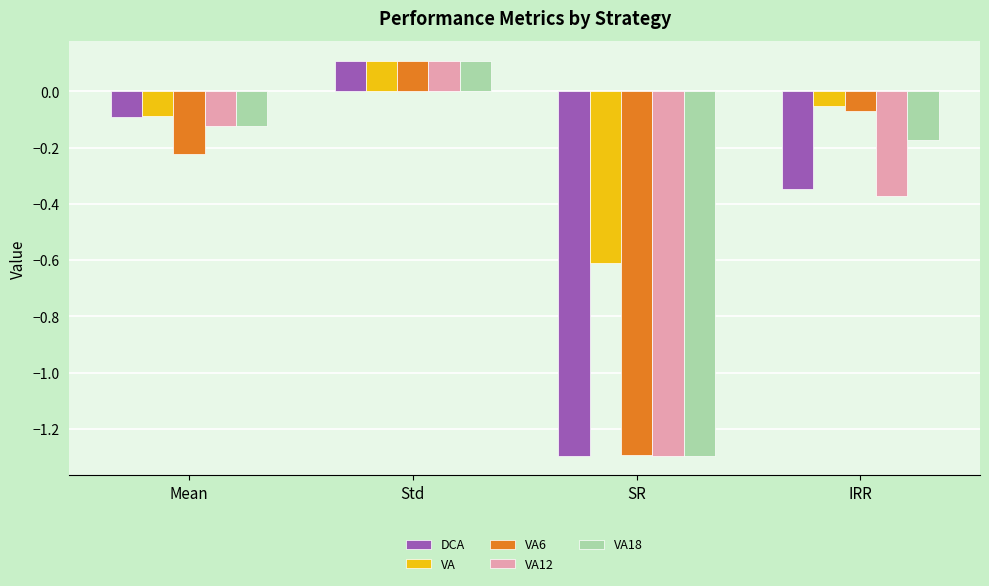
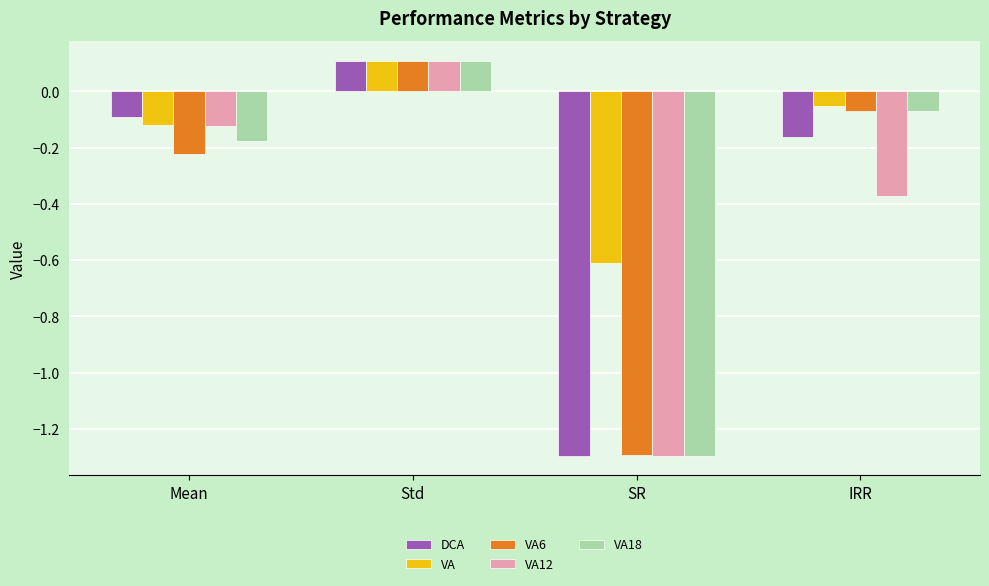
  {
    "DCA": {
      "Mean": -0.09,
      "Std": 0.11,
      "SR": -1.29,
-     "IRR": -0.35
+     "IRR": -0.16
    },
    "VA": {
-     "Mean": -0.09,
+     "Mean": -0.12,
      "Std": 0.11,
      "SR": -0.61,
      "IRR": -0.05
    },
    "VA6": {
      "Mean": -0.22,
      "Std": 0.11,
      "SR": -1.29,
      "IRR": -0.07
    },
    "VA12": {
      "Mean": -0.12,
      "Std": 0.11,
      "SR": -1.29,
      "IRR": -0.37
    },
    "VA18": {
-     "Mean": -0.12,
+     "Mean": -0.17,
      "Std": 0.11,
      "SR": -1.29,
-     "IRR": -0.17
+     "IRR": -0.07
    }
  }
